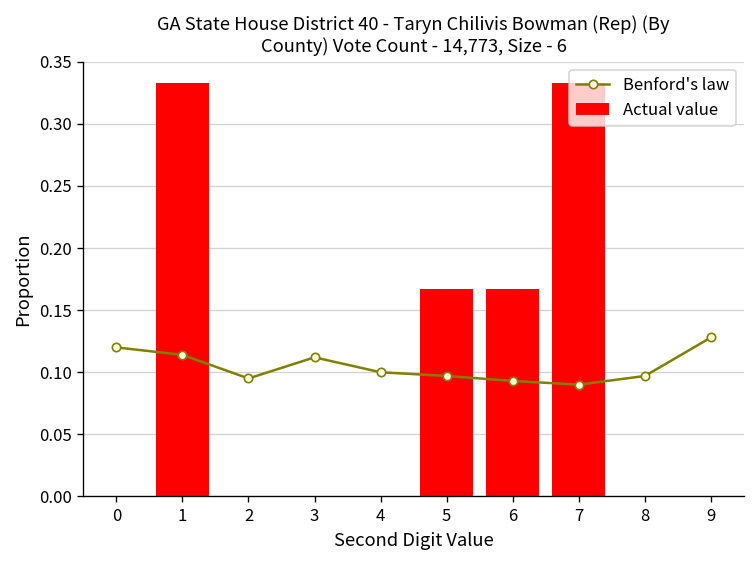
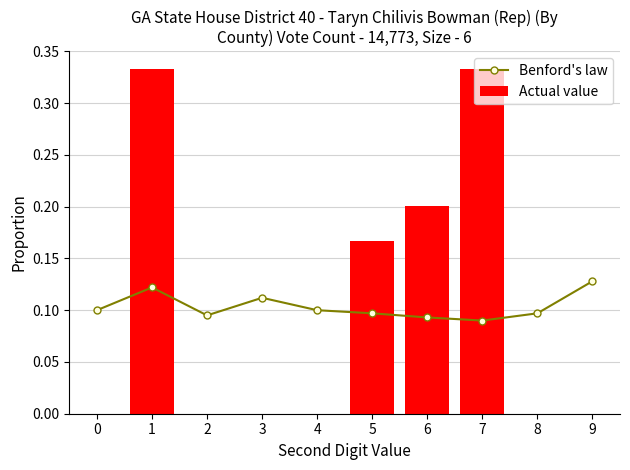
  {
    "Benford's law": {
-     "0": 0.12,
-     "1": 0.114,
+     "0": 0.10,
+     "1": 0.122,
      "2": 0.095,
      "3": 0.112,
      "4": 0.100,
      "5": 0.097,
      "6": 0.093,
      "7": 0.090,
      "8": 0.097,
      "9": 0.128
    },
    "Actual value": {
      "0": 0.000,
      "1": 0.333,
      "2": 0.000,
      "3": 0.000,
      "4": 0.000,
      "5": 0.167,
-     "6": 0.167,
+     "6": 0.201,
      "8": 0.000,
      "9": 0.000
    }
  }
